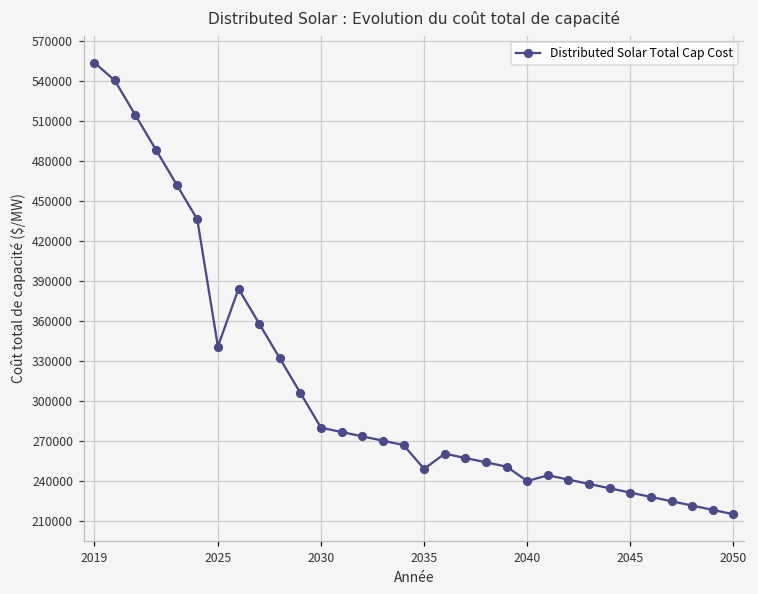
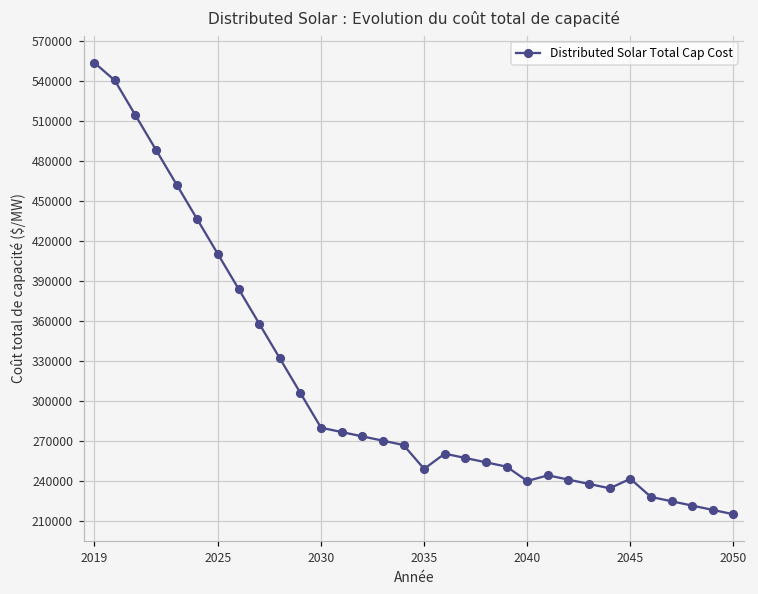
  {
    "2019": 554000,
-   "2025": 341000,
+   "2025": 410000,
    "2030": 280000,
    "2035": 249000,
    "2040": 240000,
-   "2045": 231000,
+   "2045": 241000,
    "2050": 215000
  }
